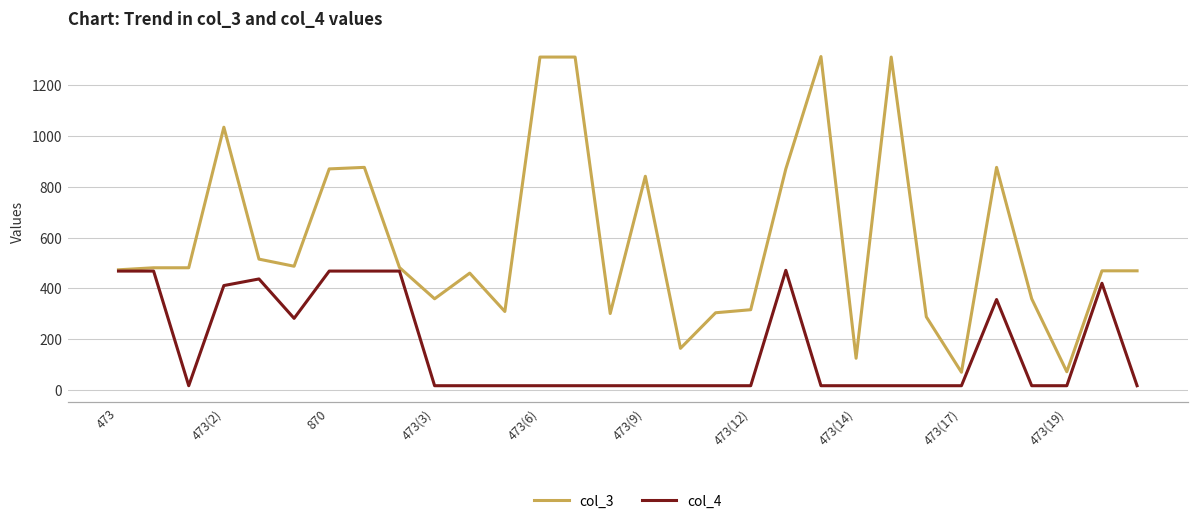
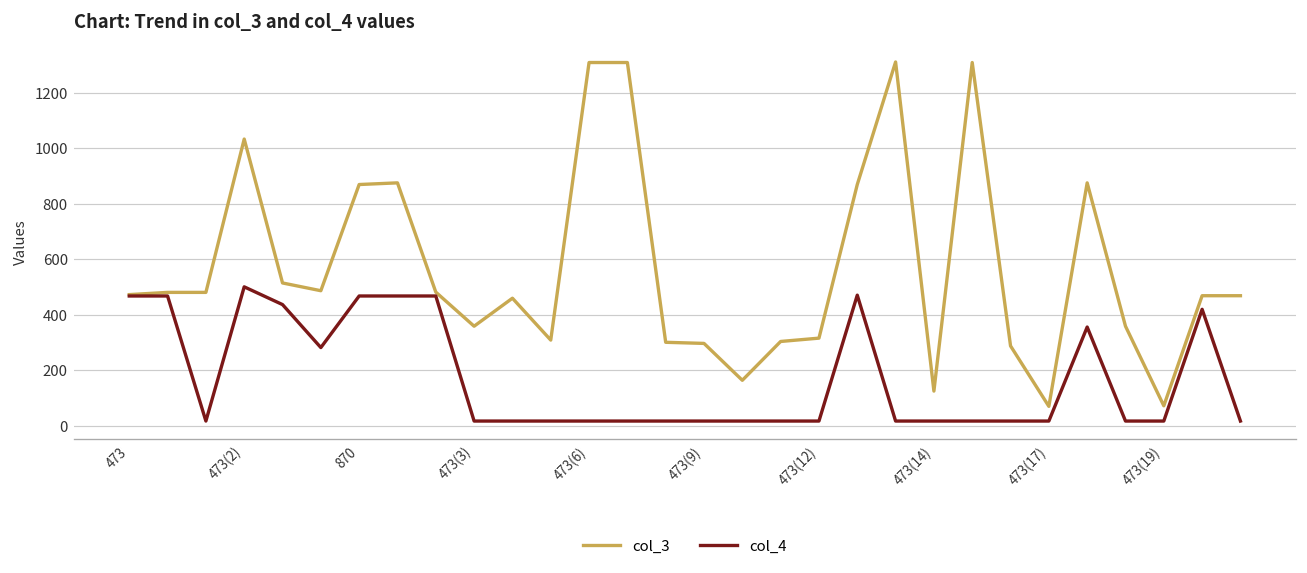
  {
    "col_3": {
      "473(2)": 1030,
      "870": 870,
      "473(3)": 360,
      "473(6)": 1310,
-     "473(9)": 840,
+     "473(9)": 300,
      "473(12)": 320,
      "473(14)": 130,
      "473(17)": 70,
      "473(19)": 70
    },
    "col_4": {
-     "473(2)": 410,
+     "473(2)": 500,
      "870": 470,
      "473(3)": 20,
      "473(6)": 20,
      "473(9)": 20,
      "473(12)": 20,
      "473(14)": 20,
      "473(17)": 20,
      "473(19)": 20
    }
  }
